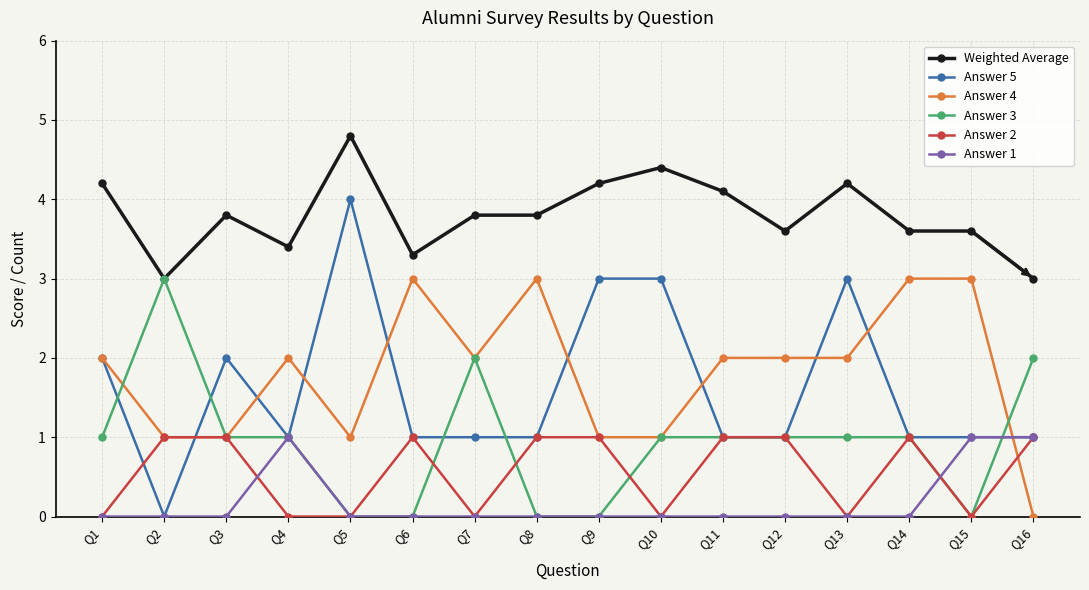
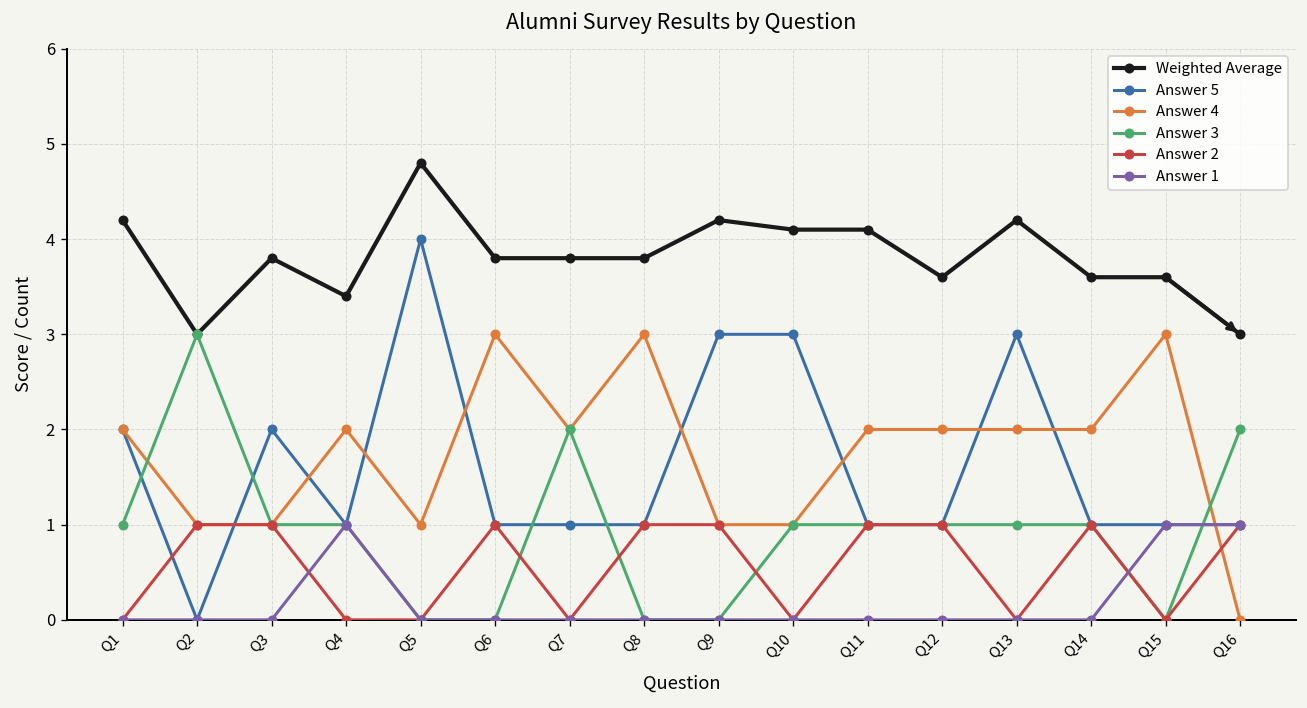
  {
    "Weighted Average": {
      "Q1": 4.2,
      "Q3": 3.8,
      "Q4": 3.4,
      "Q5": 4.8,
-     "Q6": 3.3,
+     "Q6": 3.8,
      "Q7": 3.8,
      "Q8": 3.8,
      "Q9": 4.2,
-     "Q10": 4.4,
+     "Q10": 4.1,
      "Q11": 4.1,
      "Q12": 3.6,
      "Q13": 4.2,
      "Q14": 3.6,
      "Q15": 3.6,
      "Q16": 3.0
    },
    "Answer 5": {
      "Q3": 2.0,
      "Q5": 4.0,
      "Q7": 1.0,
      "Q9": 3.0,
      "Q10": 3.0,
      "Q13": 3.0
    },
    "Answer 4": {
      "Q4": 2,
      "Q5": 1,
      "Q6": 3,
      "Q8": 3,
      "Q11": 2,
      "Q12": 2,
      "Q13": 2,
-     "Q14": 3,
+     "Q14": 2,
      "Q15": 3,
      "Q16": 0
    },
    "Answer 3": {
      "Q1": 1.0,
      "Q13": 1.0,
      "Q16": 2.0
    },
    "Answer 2": {
      "Q4": 0.0
    },
    "Answer 1": {
      "Q3": 0.0,
      "Q11": 0.0,
      "Q12": 0.0,
      "Q14": 0.0
    }
  }
